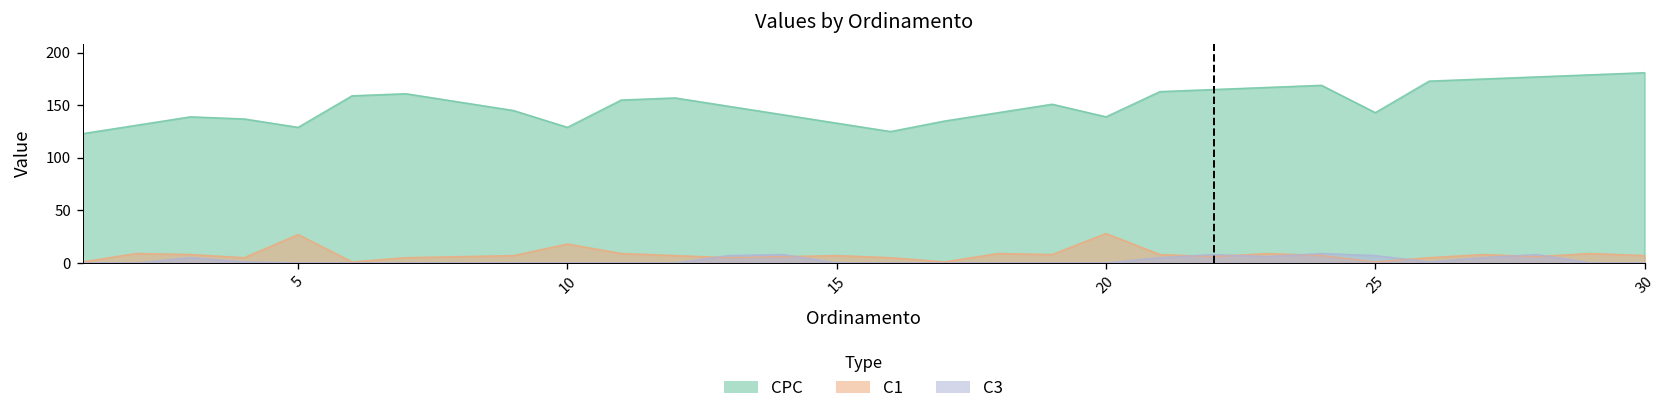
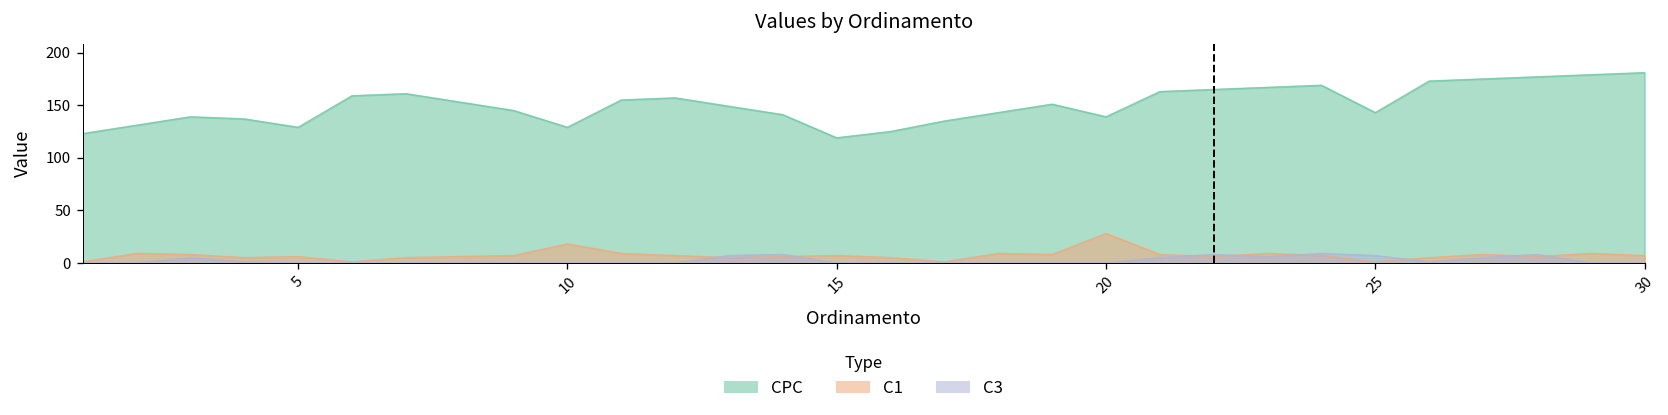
  {
    "CPC": {
      "5": 130,
      "10": 130,
-     "15": 130,
+     "15": 120,
      "20": 140,
      "25": 140,
      "30": 180
    },
    "C1": {
-     "5": 30,
+     "5": 10,
      "10": 20,
      "15": 10,
      "20": 30,
      "25": 0,
      "30": 10
    },
    "C3": {
      "5": 0,
      "10": 0,
      "15": 0,
      "20": 0,
      "25": 10,
      "30": 0
    }
  }
